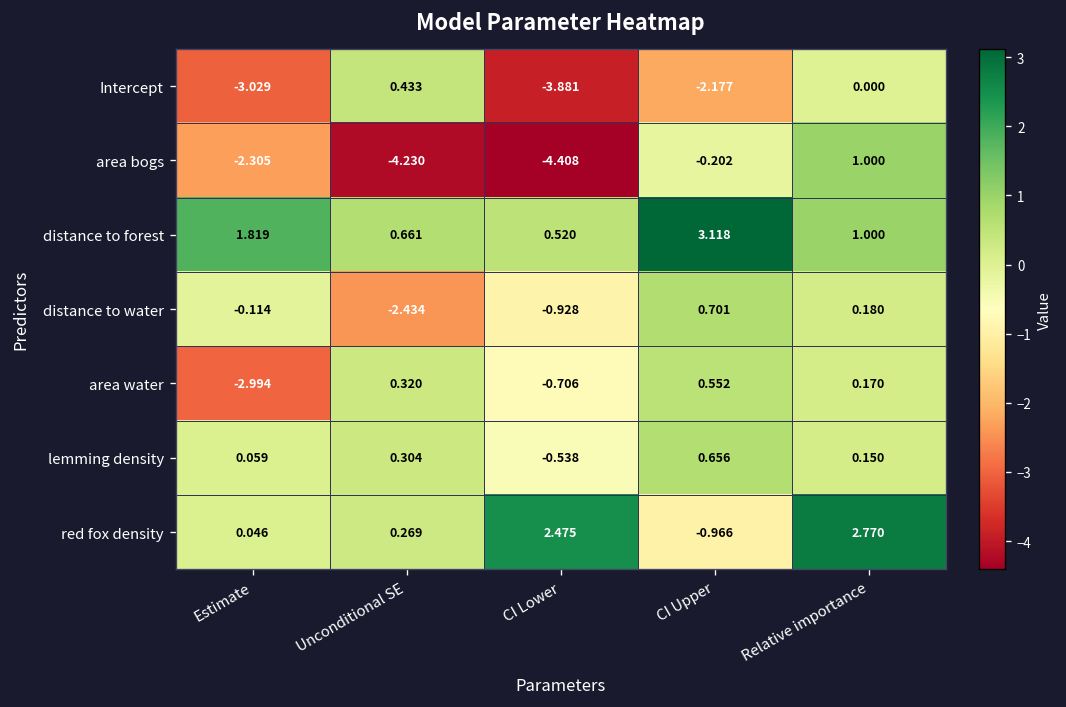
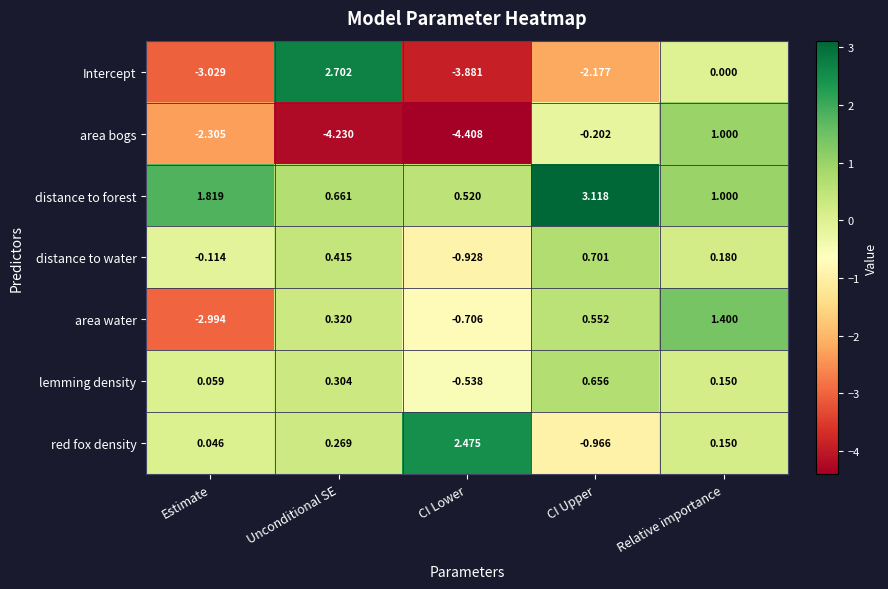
  {
    "Intercept": {
      "Estimate": -3.029,
-     "Unconditional SE": 0.433,
+     "Unconditional SE": 2.702,
      "CI Lower": -3.881,
      "CI Upper": -2.177,
      "Relative importance": 0.000
    },
    "area bogs": {
      "Estimate": -2.305,
      "Unconditional SE": -4.230,
      "CI Lower": -4.408,
      "CI Upper": -0.202,
      "Relative importance": 1.000
    },
    "distance to forest": {
      "Estimate": 1.819,
      "Unconditional SE": 0.661,
      "CI Lower": 0.520,
      "CI Upper": 3.118,
      "Relative importance": 1.000
    },
    "distance to water": {
      "Estimate": -0.114,
-     "Unconditional SE": -2.434,
+     "Unconditional SE": 0.415,
      "CI Lower": -0.928,
      "CI Upper": 0.701,
      "Relative importance": 0.180
    },
    "area water": {
      "Estimate": -2.994,
      "Unconditional SE": 0.320,
      "CI Lower": -0.706,
      "CI Upper": 0.552,
-     "Relative importance": 0.170
+     "Relative importance": 1.400
    },
    "lemming density": {
      "Estimate": 0.059,
      "Unconditional SE": 0.304,
      "CI Lower": -0.538,
      "CI Upper": 0.656,
      "Relative importance": 0.150
    },
    "red fox density": {
      "Estimate": 0.046,
      "Unconditional SE": 0.269,
      "CI Lower": 2.475,
      "CI Upper": -0.966,
-     "Relative importance": 2.770
+     "Relative importance": 0.150
    }
  }
